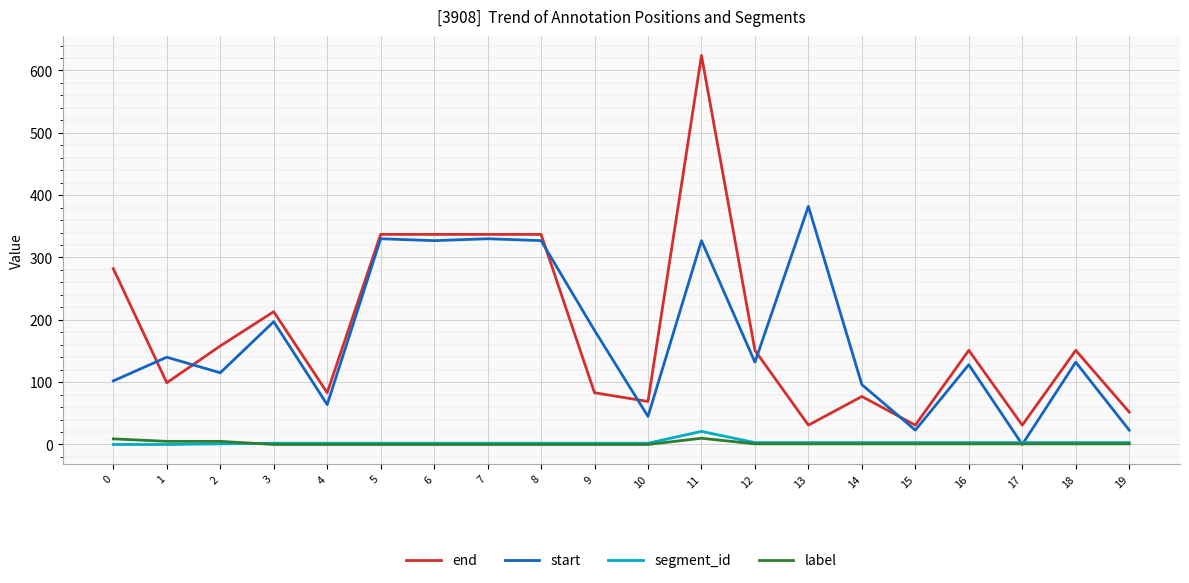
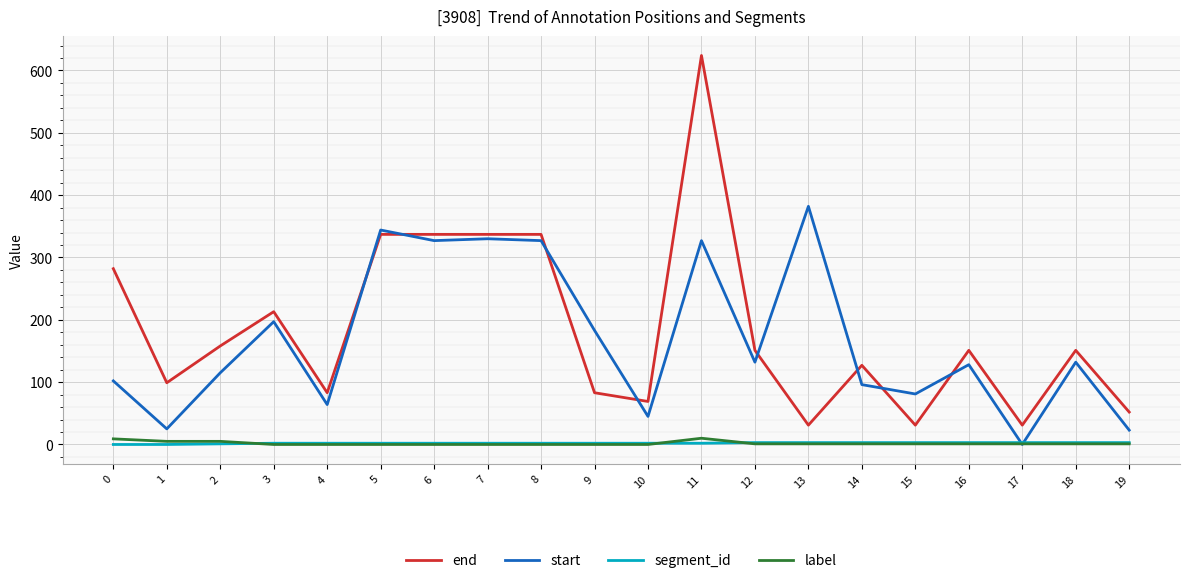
  {
    "end": {
      "0": 280,
      "1": 100,
      "2": 160,
      "3": 210,
      "4": 80,
      "5": 340,
      "6": 340,
      "7": 340,
      "8": 340,
      "9": 80,
      "10": 70,
      "11": 620,
      "12": 150,
      "13": 30,
-     "14": 80,
+     "14": 130,
      "15": 30,
      "16": 150,
      "17": 30,
      "18": 150,
      "19": 50
    },
    "start": {
      "0": 100,
-     "1": 140,
+     "1": 30,
      "2": 120,
      "3": 200,
      "4": 60,
-     "5": 330,
+     "5": 340,
      "6": 330,
      "7": 330,
      "8": 330,
      "9": 180,
      "10": 50,
      "11": 330,
      "12": 130,
      "13": 380,
      "14": 100,
-     "15": 20,
+     "15": 80,
      "16": 130,
      "18": 130,
      "19": 20
    },
    "segment_id": {
      "0": 0,
      "1": 0,
-     "11": 20
+     "11": 0
    },
    "label": {
      "0": 10,
      "1": 10,
      "11": 10
    }
  }
